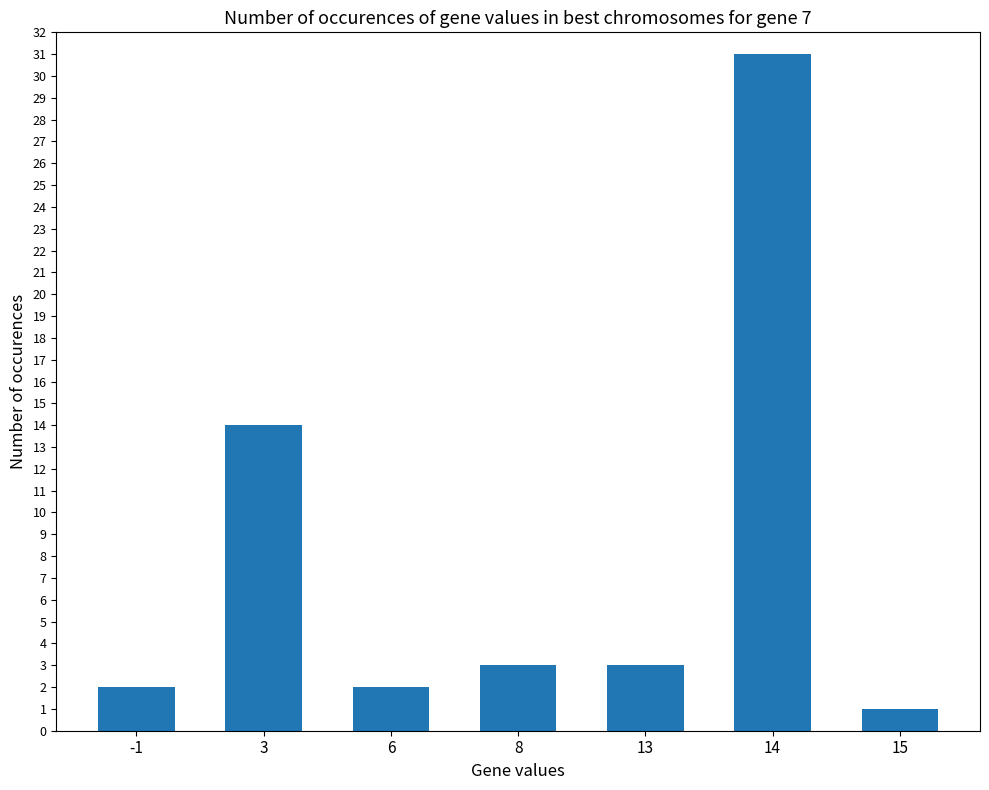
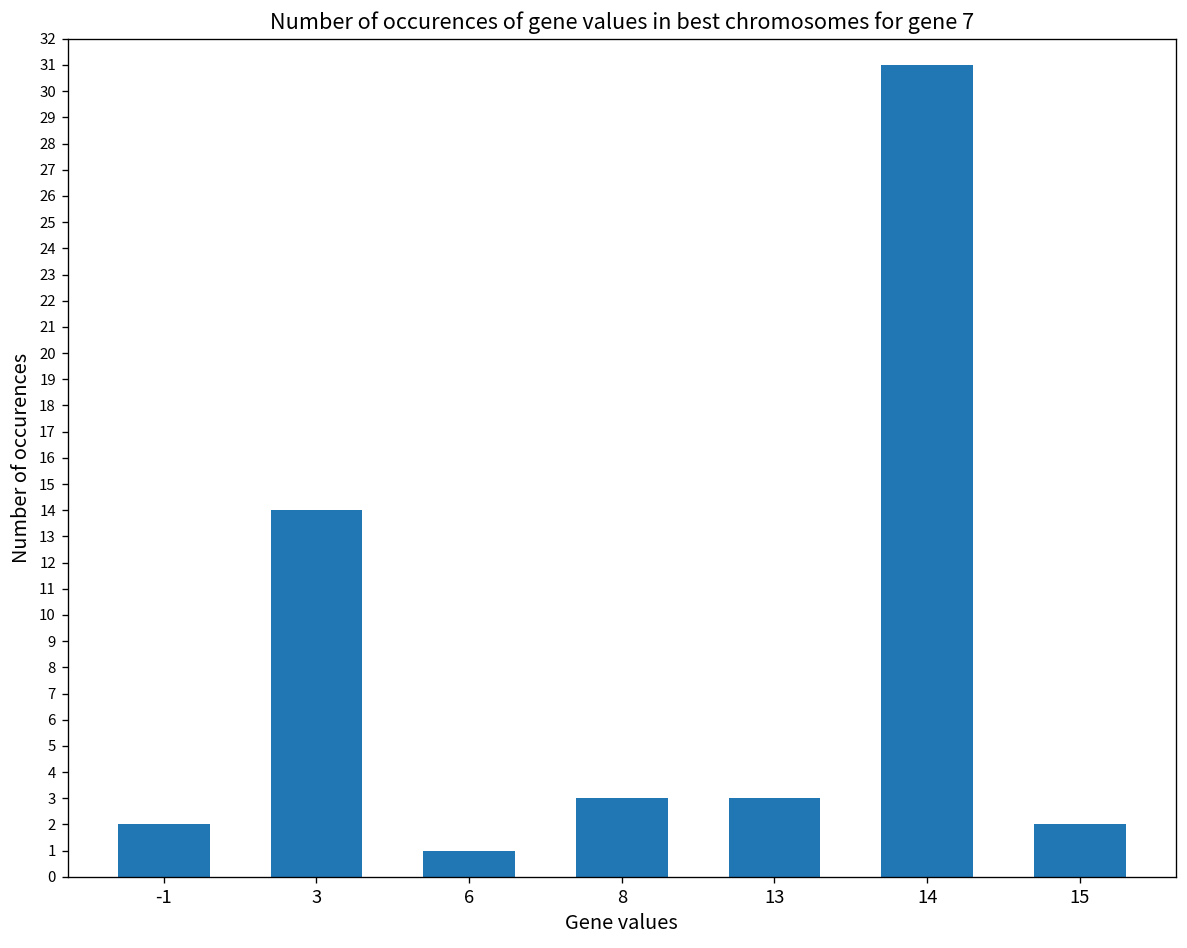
  {
    "-1": 2,
    "3": 14,
-   "6": 2,
+   "6": 1,
    "8": 3,
    "13": 3,
    "14": 31,
-   "15": 1
+   "15": 2
  }
